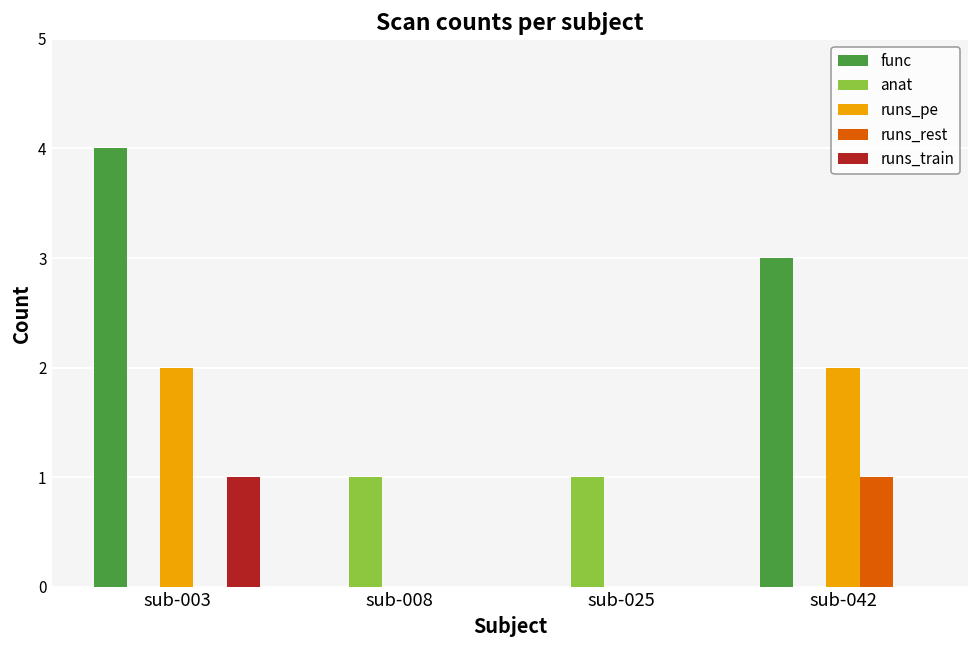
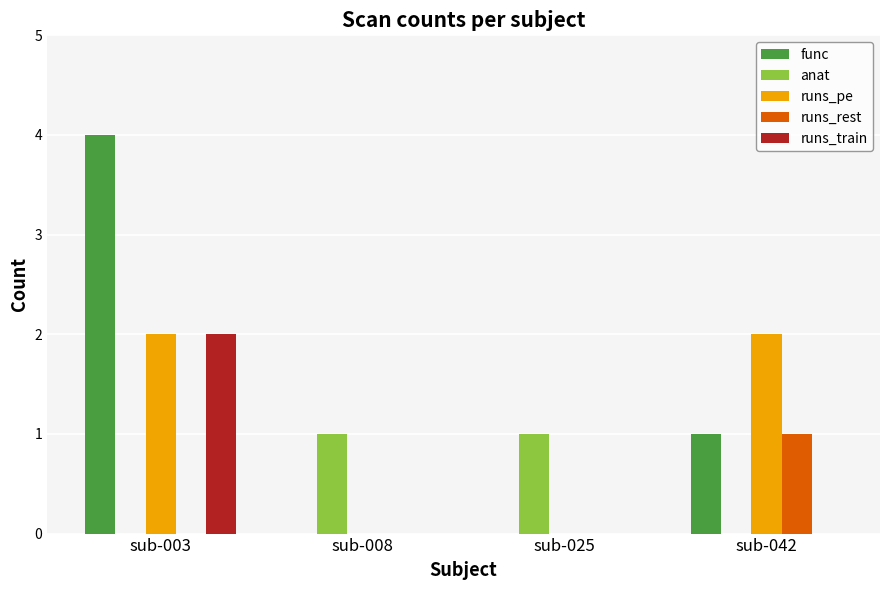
  {
    "func": {
      "sub-003": 4,
      "sub-008": 0,
      "sub-025": 0,
-     "sub-042": 3
+     "sub-042": 1
    },
    "anat": {
      "sub-003": 0,
      "sub-008": 1,
      "sub-025": 1,
      "sub-042": 0
    },
    "runs_pe": {
      "sub-003": 2,
      "sub-008": 0,
      "sub-025": 0,
      "sub-042": 2
    },
    "runs_rest": {
      "sub-003": 0,
      "sub-008": 0,
      "sub-025": 0,
      "sub-042": 1
    },
    "runs_train": {
-     "sub-003": 1,
+     "sub-003": 2,
      "sub-008": 0,
      "sub-025": 0,
      "sub-042": 0
    }
  }
